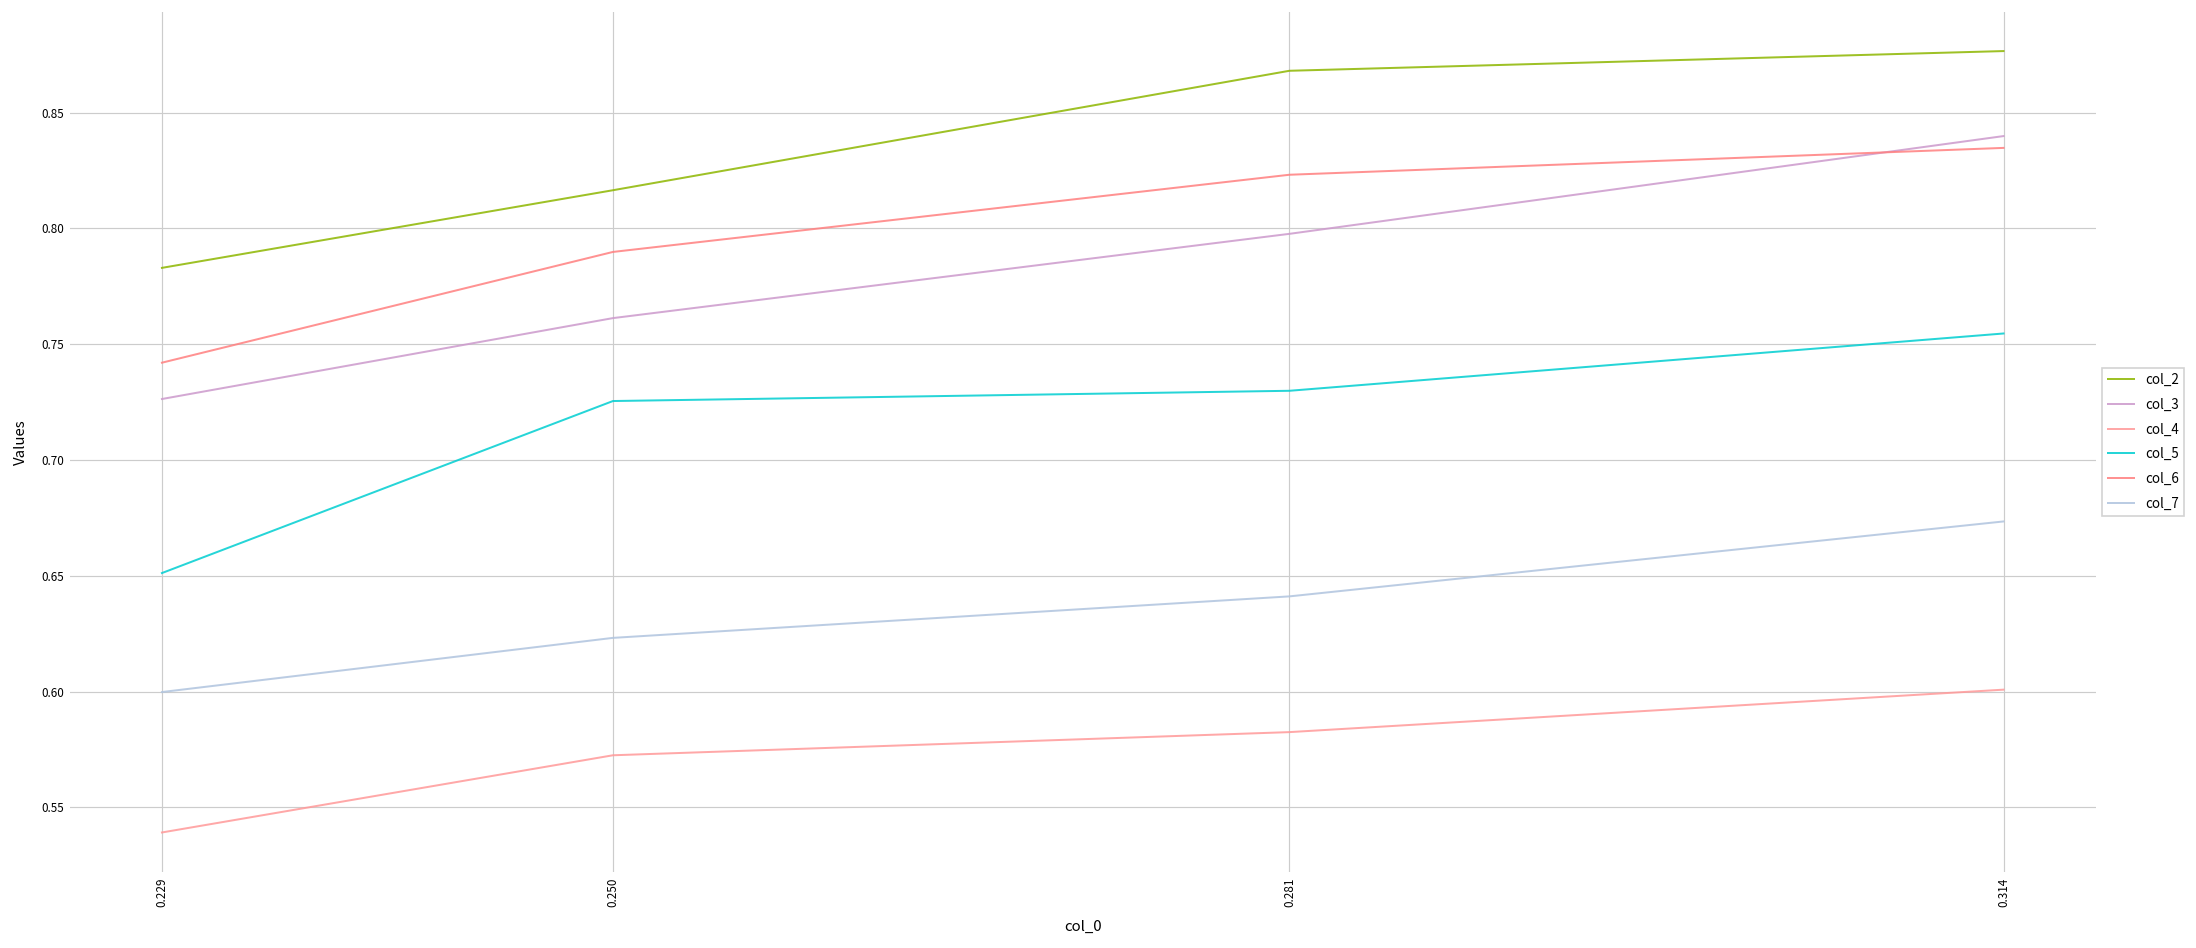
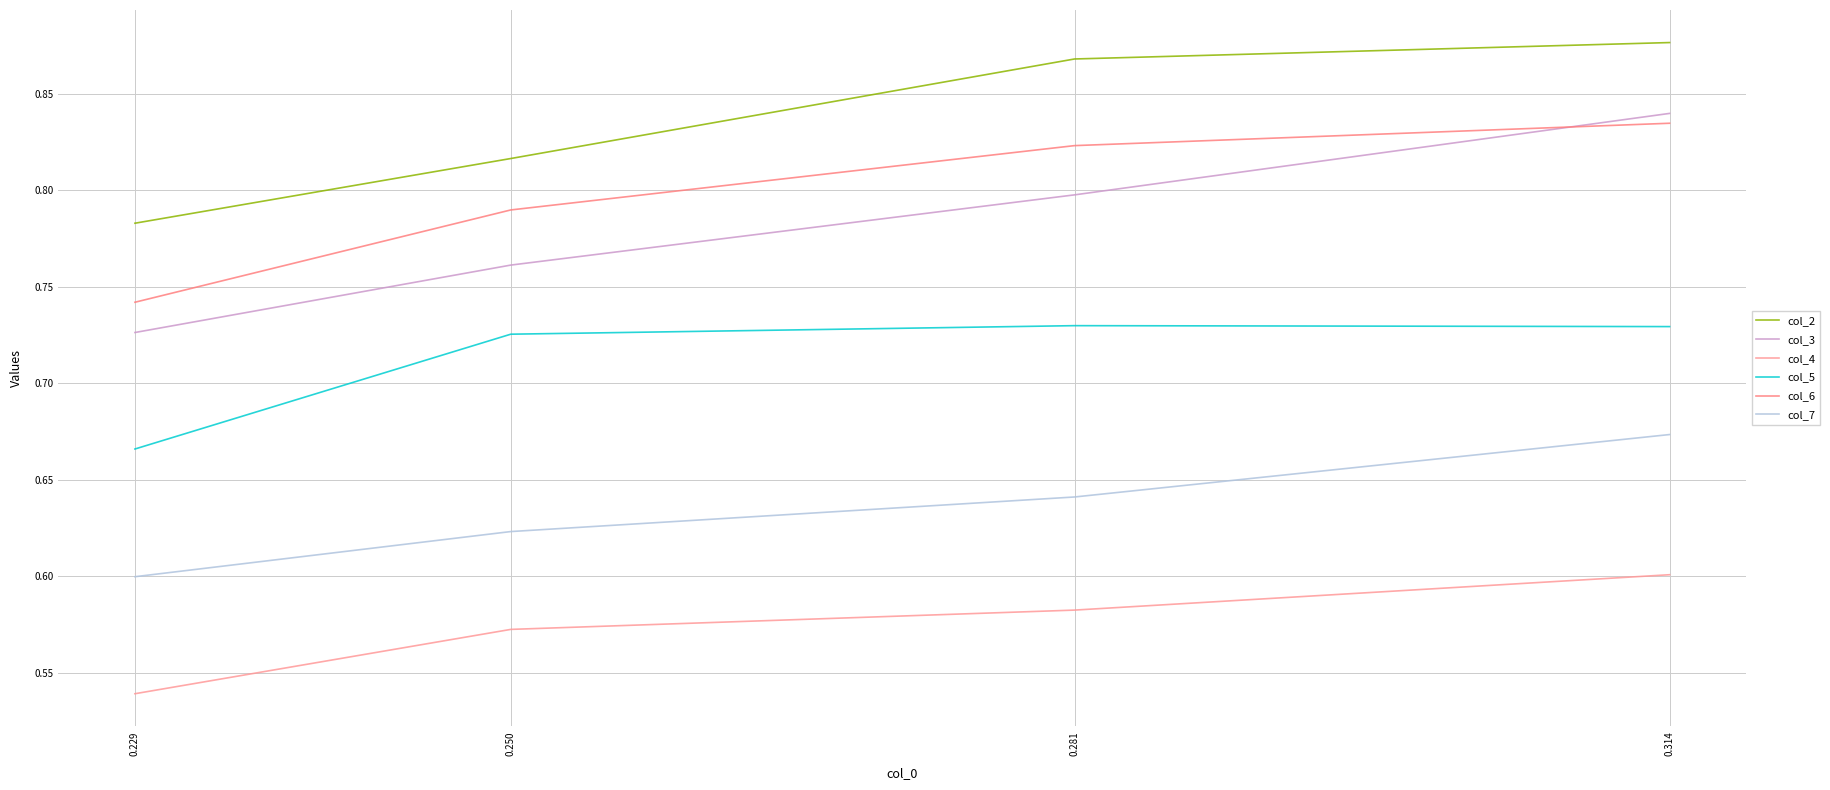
  {
    "col_2": {
      "0.229": 0.783,
      "0.250": 0.817,
      "0.281": 0.868,
      "0.314": 0.877
    },
    "col_5": {
-     "0.229": 0.651,
+     "0.229": 0.666,
      "0.250": 0.725,
      "0.281": 0.730,
-     "0.314": 0.755
+     "0.314": 0.729
    }
  }
